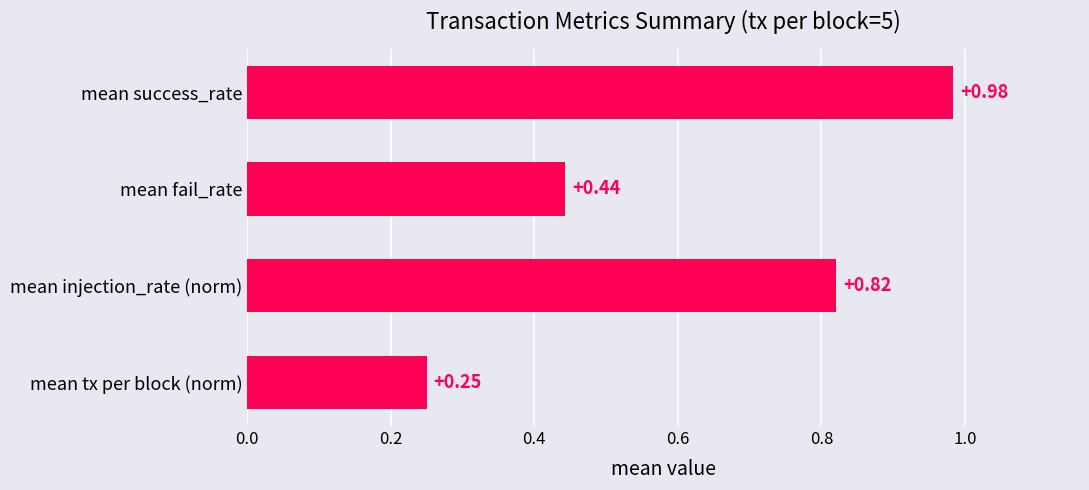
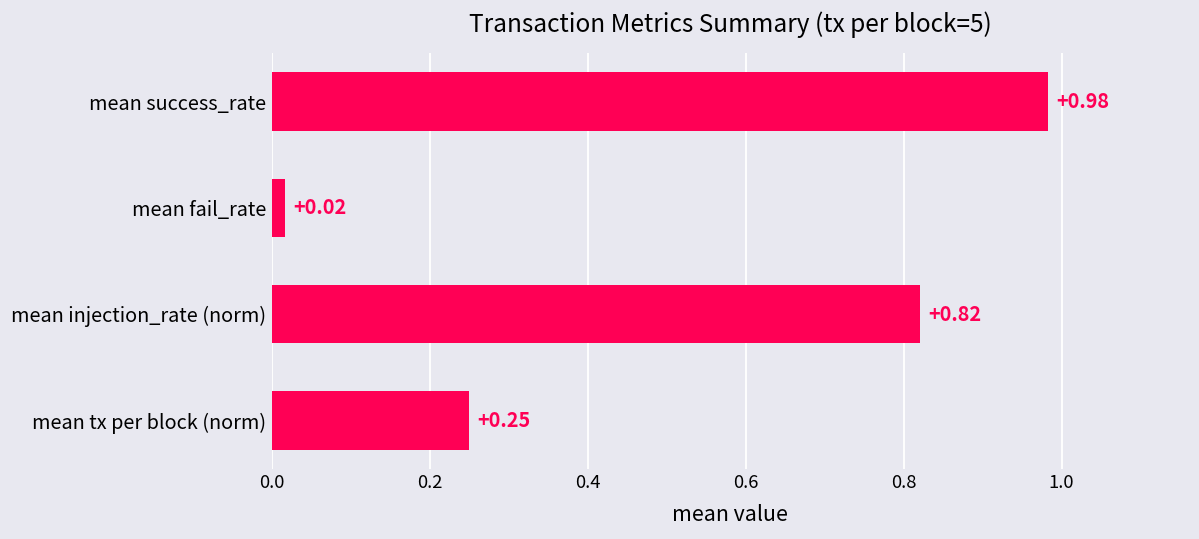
  {
    "mean success_rate": "+0.98",
-   "mean fail_rate": "+0.44",
+   "mean fail_rate": "+0.02",
    "mean injection_rate (norm)": "+0.82",
    "mean tx per block (norm)": "+0.25"
  }
